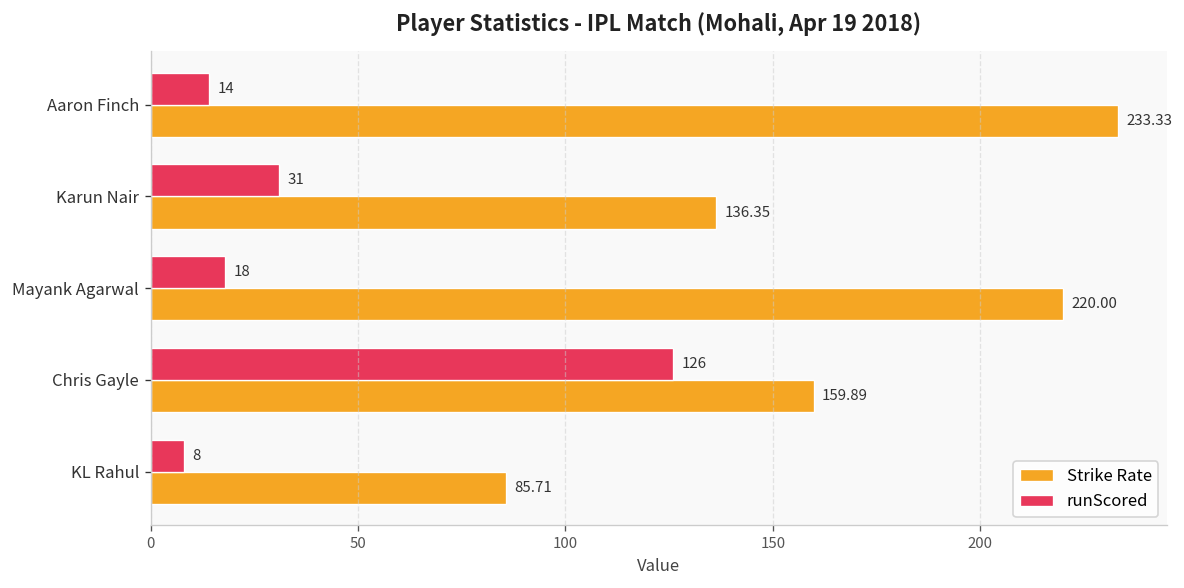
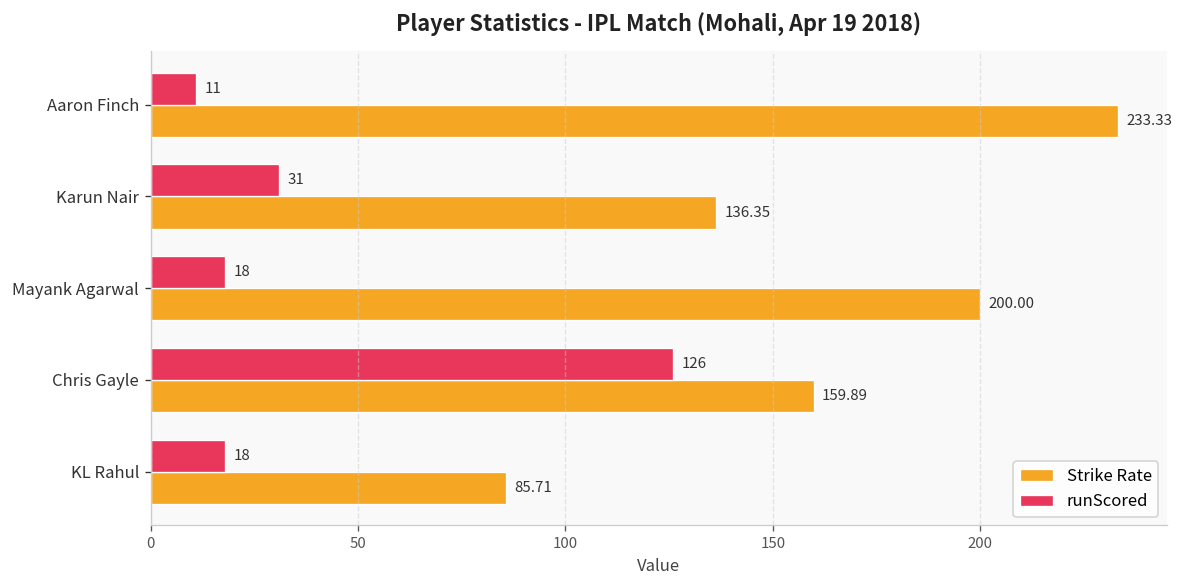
  {
    "Strike Rate": {
      "Aaron Finch": 233.33,
      "Karun Nair": 136.35,
-     "Mayank Agarwal": 220.00,
+     "Mayank Agarwal": 200.00,
      "Chris Gayle": 159.89,
      "KL Rahul": 85.71
    },
    "runScored": {
-     "Aaron Finch": 14,
+     "Aaron Finch": 11,
      "Karun Nair": 31,
      "Mayank Agarwal": 18,
      "Chris Gayle": 126,
-     "KL Rahul": 8
+     "KL Rahul": 18
    }
  }
